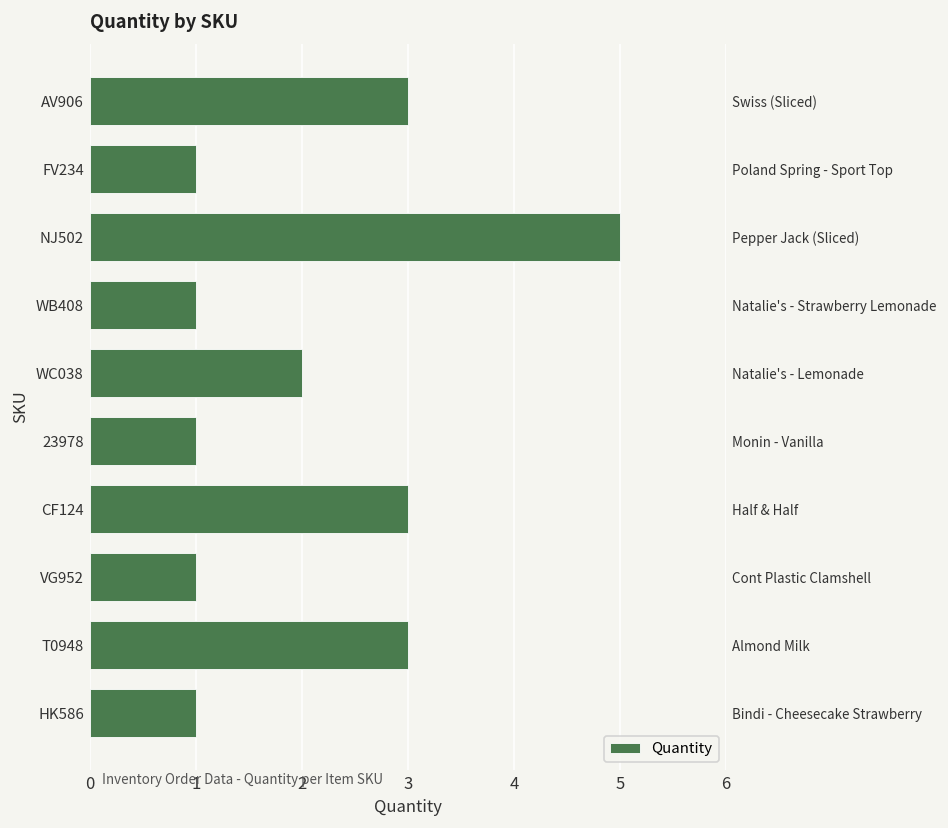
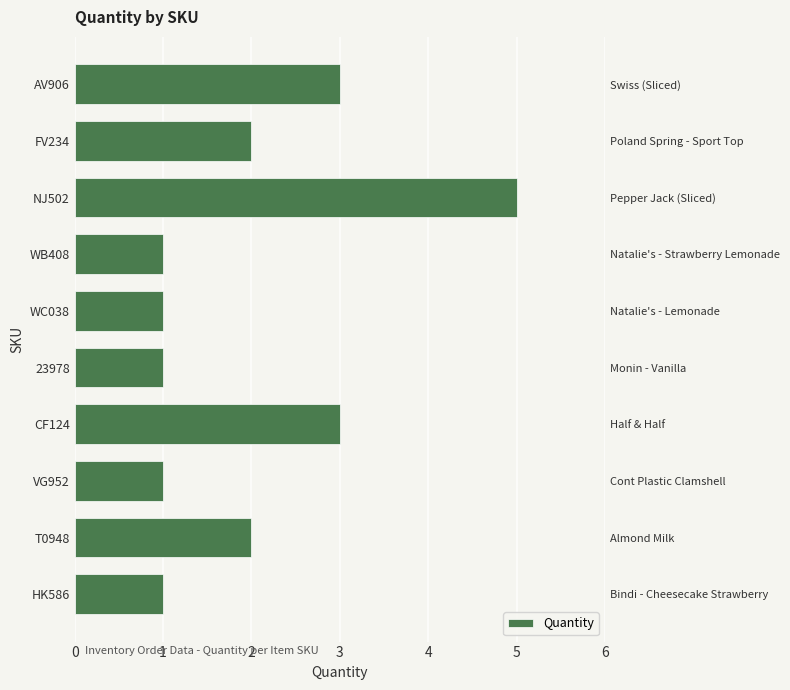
  {
    "AV906": 3,
-   "FV234": 1,
+   "FV234": 2,
    "NJ502": 5,
    "WB408": 1,
-   "WC038": 2,
+   "WC038": 1,
    "23978": 1,
    "CF124": 3,
    "VG952": 1,
-   "T0948": 3,
+   "T0948": 2,
    "HK586": 1
  }
